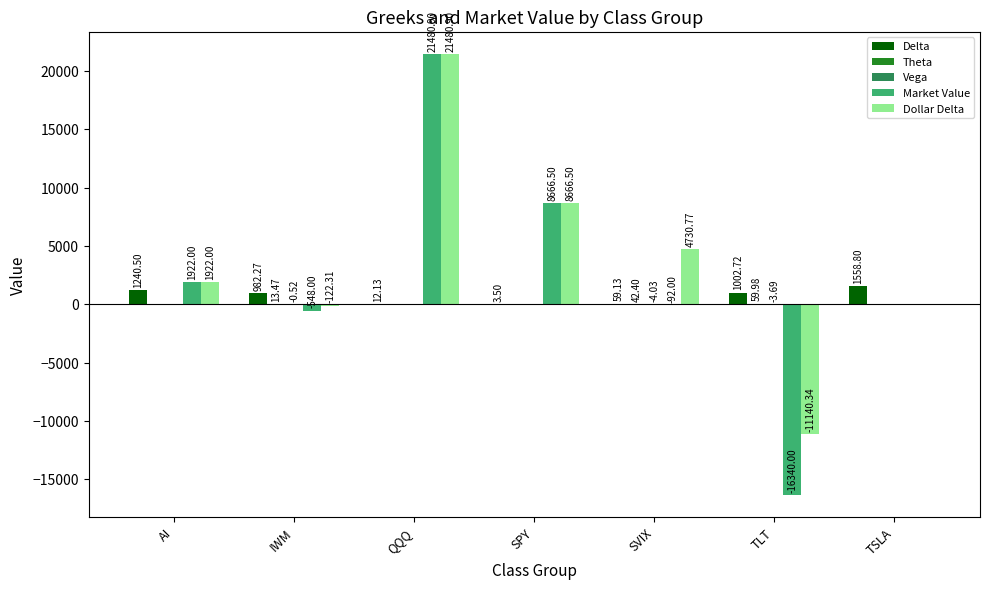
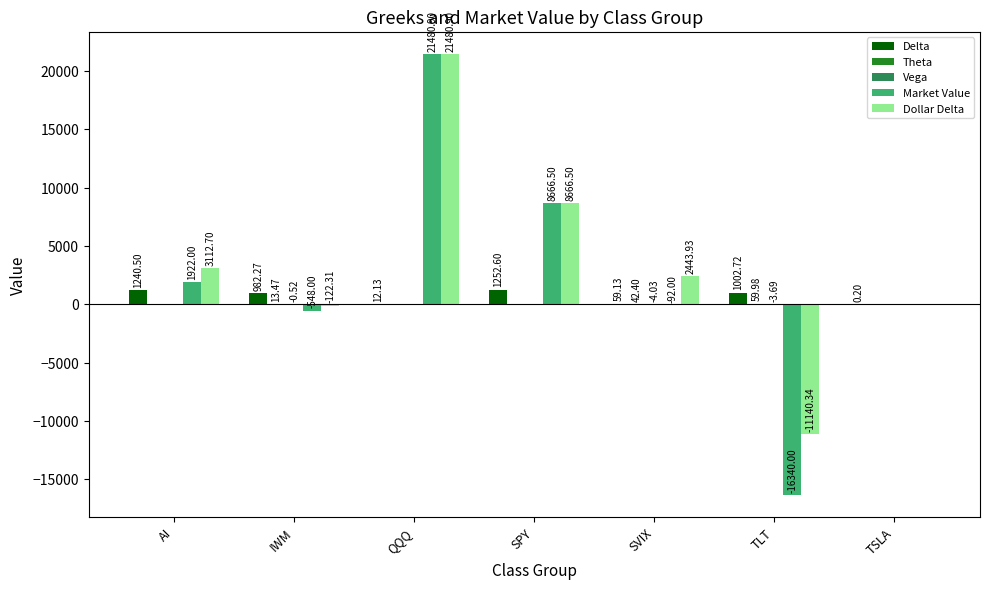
  {
    "Delta": {
      "AI": 1240.50,
      "IWM": 982.27,
      "QQQ": 12.13,
-     "SPY": 3.50,
+     "SPY": 1252.60,
      "SVIX": 59.13,
      "TLT": 1002.72,
-     "TSLA": 1558.80
+     "TSLA": 0.20
    },
    "Dollar Delta": {
-     "AI": 1922.00,
+     "AI": 3112.70,
      "IWM": -122.31,
      "QQQ": 21480.90,
      "SPY": 8666.50,
-     "SVIX": 4730.77,
+     "SVIX": 2443.93,
      "TLT": -11140.34
    }
  }
